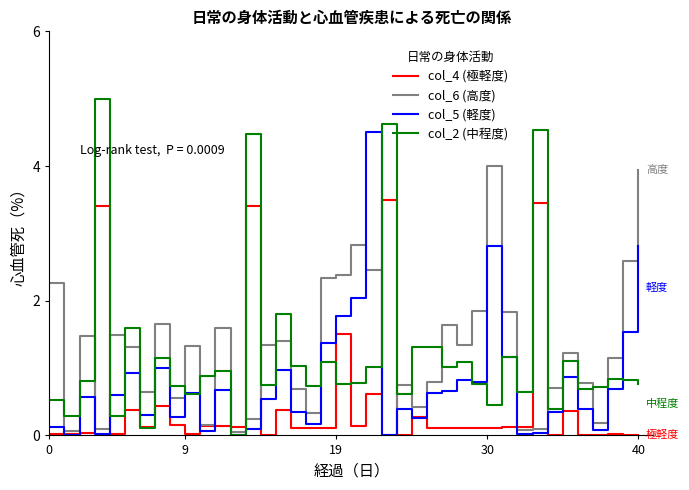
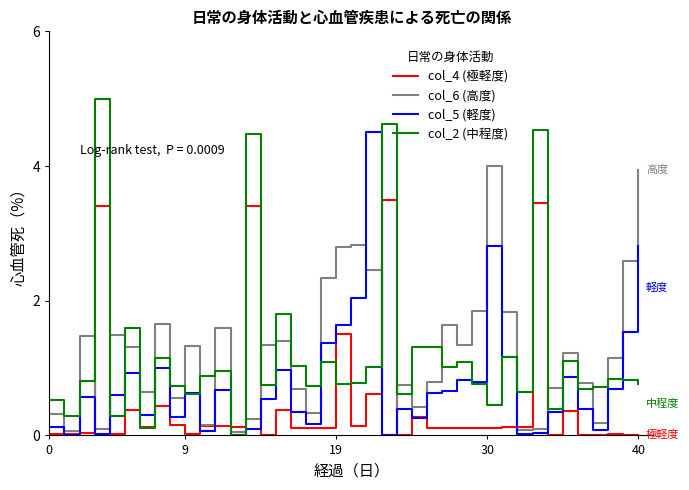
  {
    "col_4 (極軽度)": {
      "0": 0.0,
      "9": 0.0,
      "19": 1.5,
      "40": 0.0
    },
    "col_6 (高度)": {
-     "0": 2.3,
+     "0": 0.3,
      "9": 1.3,
-     "19": 2.4,
+     "19": 2.8,
      "40": 3.9
    },
    "col_5 (軽度)": {
      "0": 0.1,
-     "19": 1.8,
+     "19": 1.6,
      "40": 2.8
    },
    "col_2 (中程度)": {
      "0": 0.5,
      "19": 0.8,
      "40": 0.8
    }
  }
